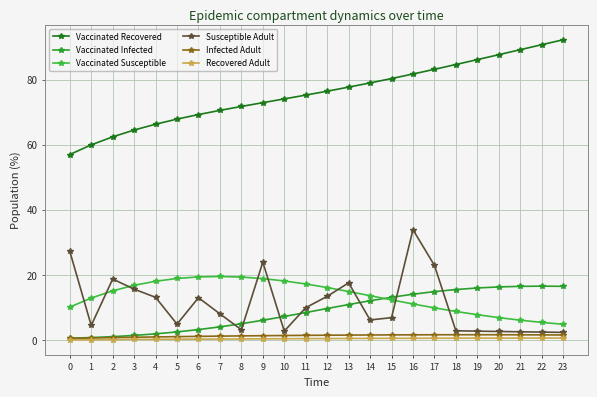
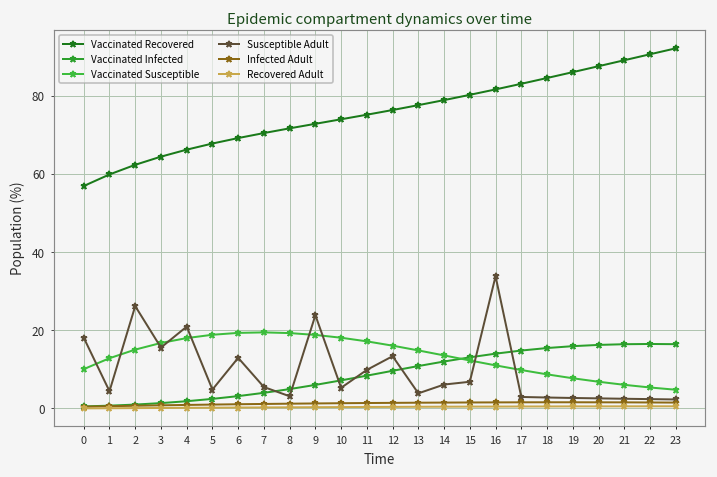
  {
    "Susceptible Adult": {
-     "0": 27,
+     "0": 18,
      "1": 4,
-     "2": 19,
+     "2": 26,
      "3": 16,
-     "4": 13,
+     "4": 21,
      "5": 5,
      "6": 13,
-     "7": 8,
+     "7": 5,
      "8": 3,
      "9": 24,
-     "10": 3,
+     "10": 5,
      "11": 10,
      "12": 13,
-     "13": 18,
+     "13": 4,
      "14": 6,
      "15": 7,
      "16": 34,
-     "17": 23,
+     "17": 3,
      "18": 3,
      "19": 3,
      "20": 3,
      "21": 2,
      "22": 2,
      "23": 2
    },
    "Infected Adult": {
      "5": 1,
      "6": 1,
      "7": 1,
      "8": 1,
      "9": 1,
      "10": 1,
      "11": 1,
      "12": 1,
      "13": 1,
      "14": 1,
      "15": 2,
      "16": 2,
      "17": 2,
      "18": 2,
      "19": 2,
      "20": 2,
      "21": 2,
      "22": 2,
      "23": 1
    },
    "Recovered Adult": {
      "5": 0,
      "6": 0,
      "7": 0,
      "8": 0,
      "9": 0,
      "10": 0,
      "11": 0,
      "12": 0,
      "13": 0,
      "14": 0,
      "15": 0,
      "16": 0,
      "17": 0,
      "18": 0,
      "19": 1,
      "20": 1,
      "21": 1,
      "22": 1,
      "23": 1
    }
  }
